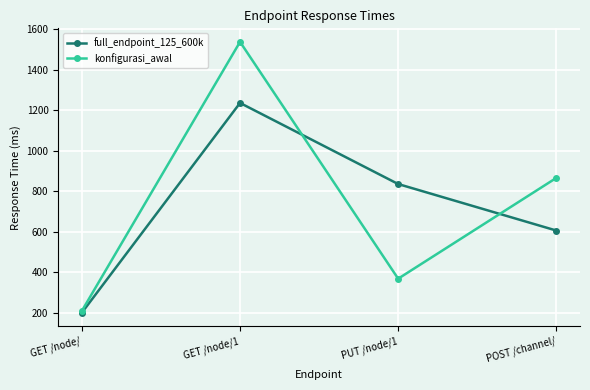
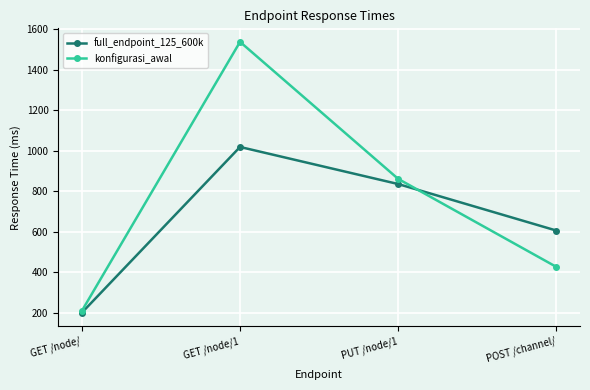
  {
    "full_endpoint_125_600k": {
-     "GET /node/1": 1240,
+     "GET /node/1": 1020,
      "PUT /node/1": 840,
      "POST /channel/": 610
    },
    "konfigurasi_awal": {
      "GET /node/1": 1540,
-     "PUT /node/1": 370,
-     "POST /channel/": 870
+     "PUT /node/1": 860,
+     "POST /channel/": 430
    }
  }
